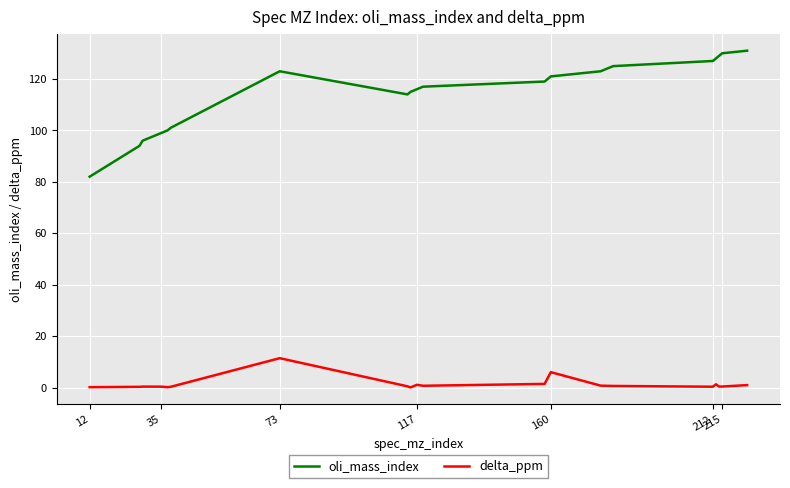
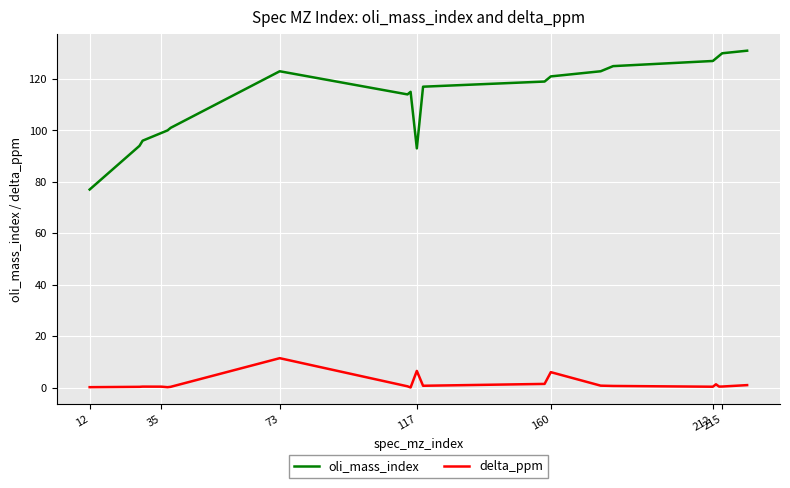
  {
    "oli_mass_index": {
-     "12": 82,
+     "12": 77,
      "35": 99,
      "73": 123,
-     "117": 116,
+     "117": 93,
      "160": 121,
      "212": 127,
      "215": 130
    },
    "delta_ppm": {
      "12": 0,
      "35": 0,
      "73": 11,
-     "117": 1,
+     "117": 6,
      "160": 6,
      "212": 0,
      "215": 0
    }
  }
